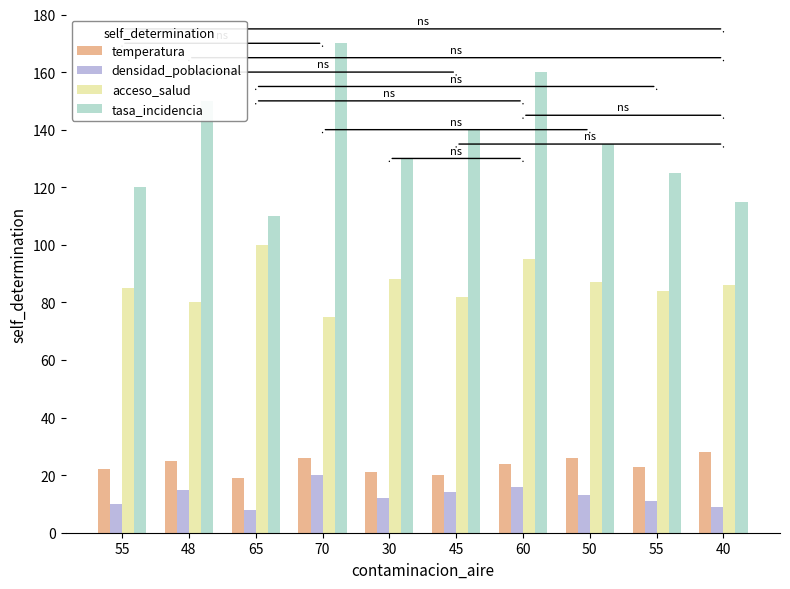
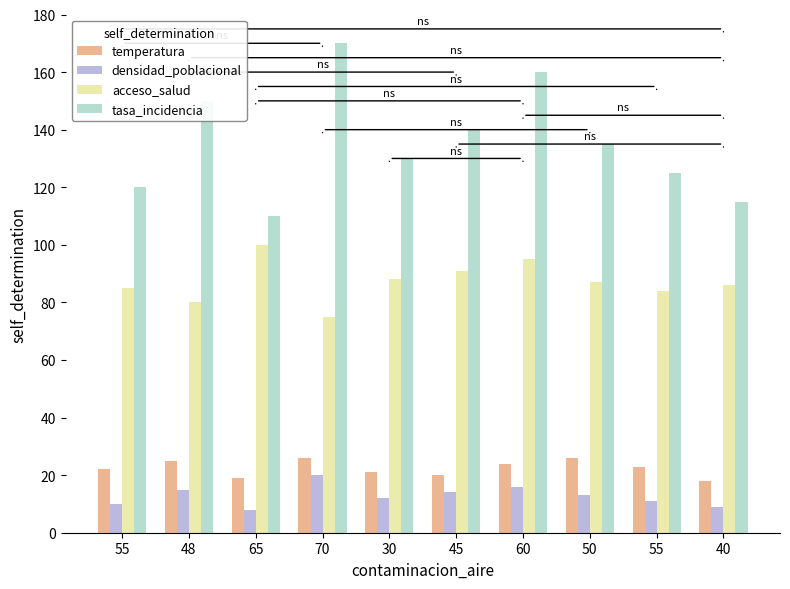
  {
    "temperatura": {
      "48": 25,
      "65": 19,
      "70": 26,
      "30": 21,
      "45": 20,
      "60": 24,
      "50": 26,
-     "40": 28
+     "40": 18
    },
    "acceso_salud": {
      "48": 80,
      "65": 100,
      "70": 75,
      "30": 88,
-     "45": 82,
+     "45": 91,
      "60": 95,
      "50": 87,
      "40": 86
    }
  }
